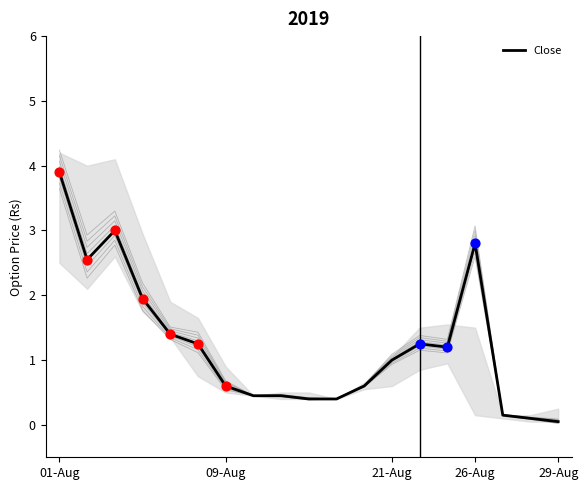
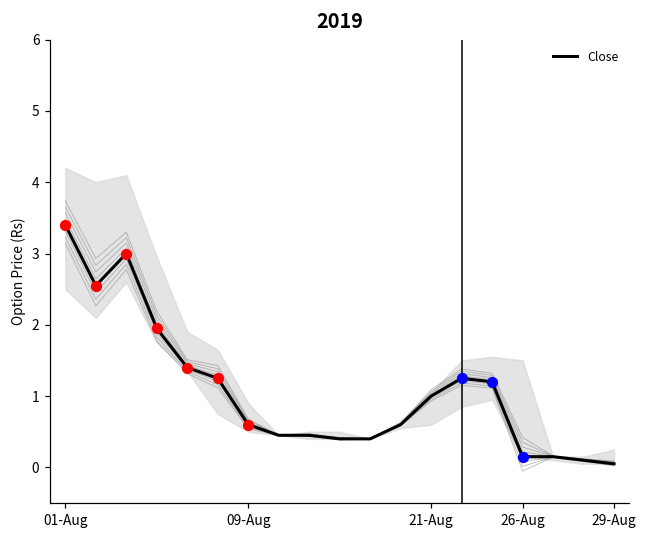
  {
    "Close": {
-     "01-Aug": 3.9,
-     "26-Aug": 2.8
+     "01-Aug": 3.4,
+     "26-Aug": 0.2
    }
  }
